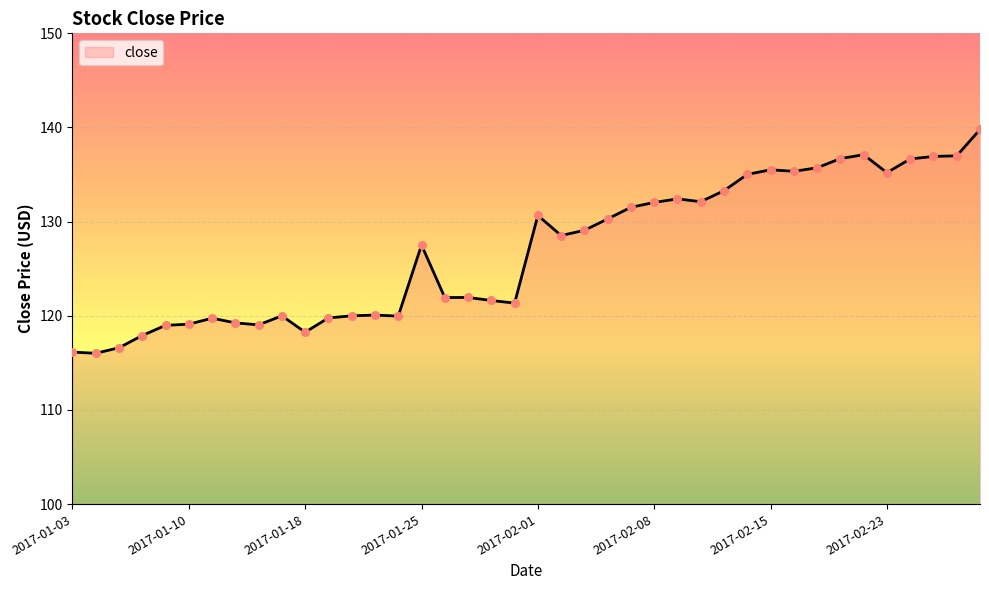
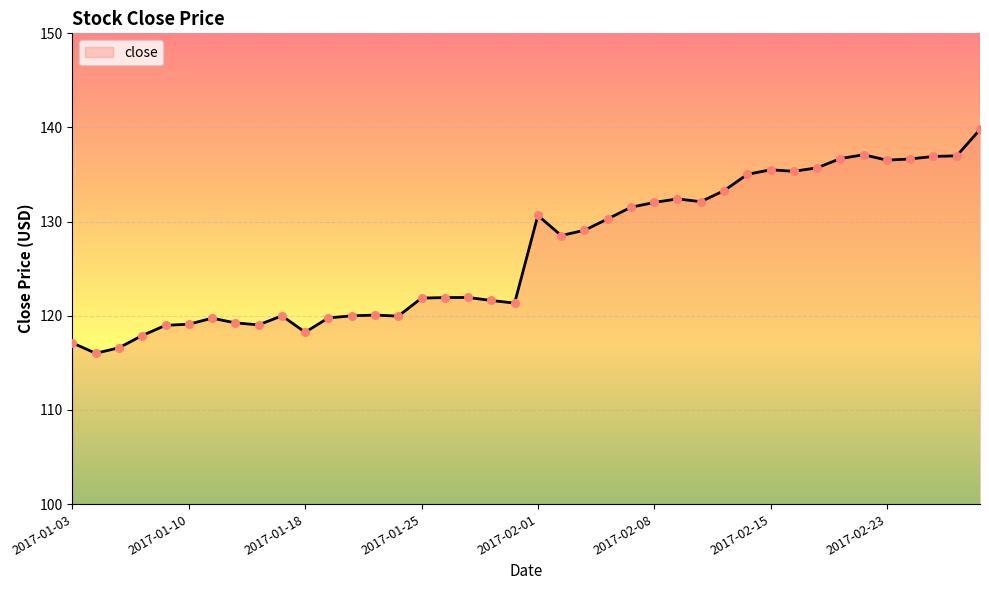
  {
-   "2017-01-03": 116,
+   "2017-01-03": 117,
    "2017-01-10": 119,
    "2017-01-18": 118,
-   "2017-01-25": 128,
+   "2017-01-25": 122,
    "2017-02-01": 131,
    "2017-02-08": 132,
    "2017-02-15": 136,
-   "2017-02-23": 135
+   "2017-02-23": 137
  }
